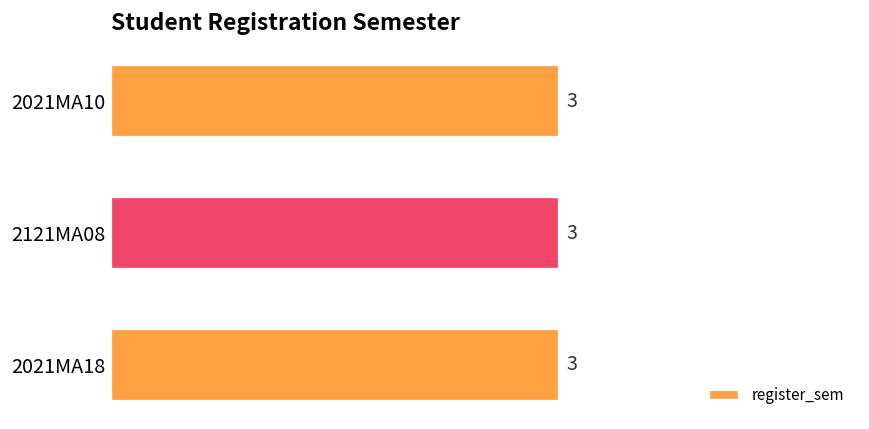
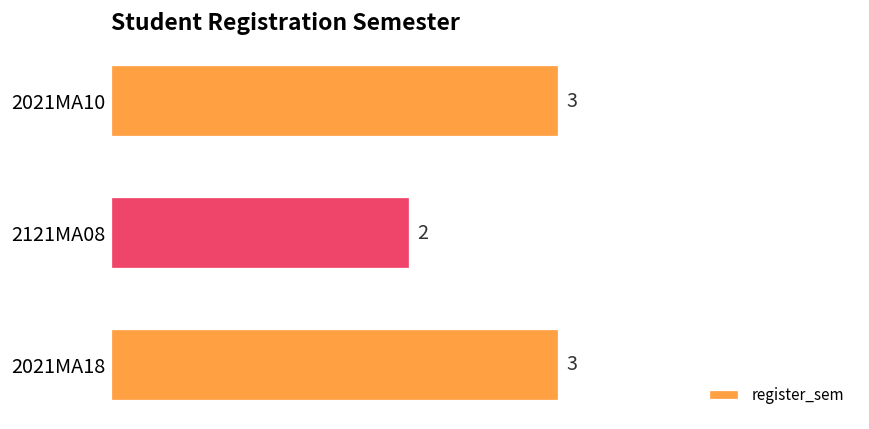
  {
    "2021MA10": 3,
-   "2121MA08": 3,
+   "2121MA08": 2,
    "2021MA18": 3
  }
